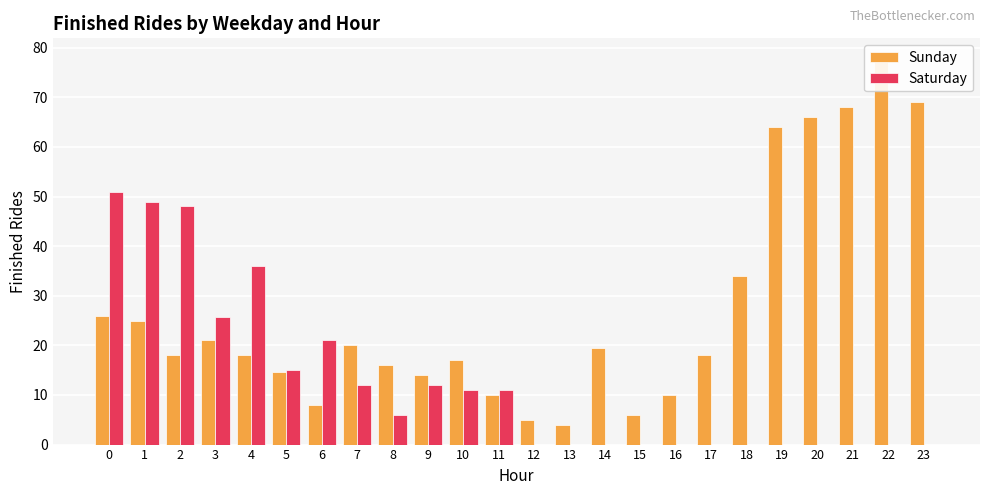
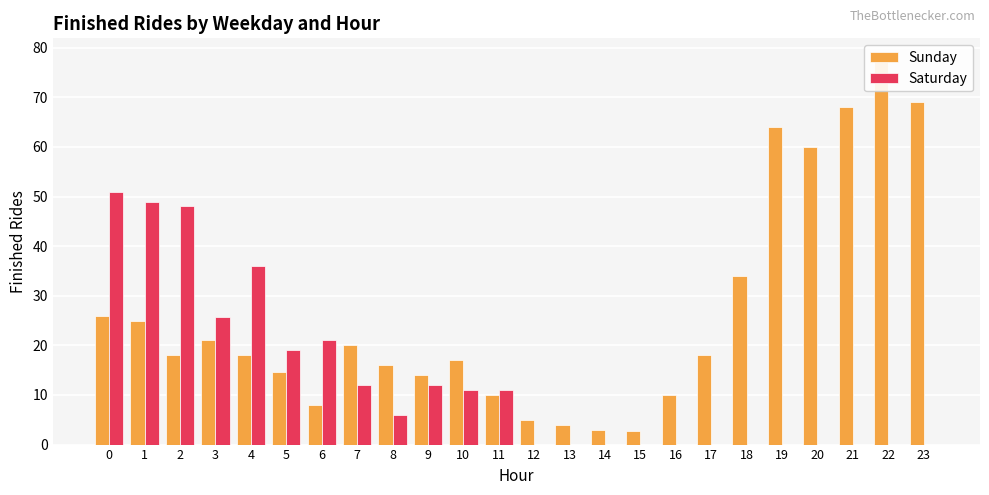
  {
    "Sunday": {
      "0": 26,
      "1": 25,
      "2": 18,
      "3": 21,
      "4": 18,
      "5": 15,
      "6": 8,
      "7": 20,
      "8": 16,
      "9": 14,
      "10": 17,
      "11": 10,
      "12": 5,
      "13": 4,
-     "14": 20,
-     "15": 6,
+     "14": 3,
+     "15": 3,
      "16": 10,
      "17": 18,
      "18": 34,
      "19": 64,
-     "20": 66,
+     "20": 60,
      "21": 68,
      "23": 69
    },
    "Saturday": {
      "0": 51,
      "1": 49,
      "2": 48,
      "3": 26,
      "4": 36,
-     "5": 15,
+     "5": 19,
      "6": 21,
      "7": 12,
      "8": 6,
      "9": 12,
      "10": 11,
      "11": 11,
      "12": 0,
      "13": 0,
      "14": 0,
      "15": 0,
      "16": 0,
      "17": 0,
      "18": 0,
      "19": 0,
      "20": 0,
      "21": 0,
      "22": 0,
      "23": 0
    }
  }
